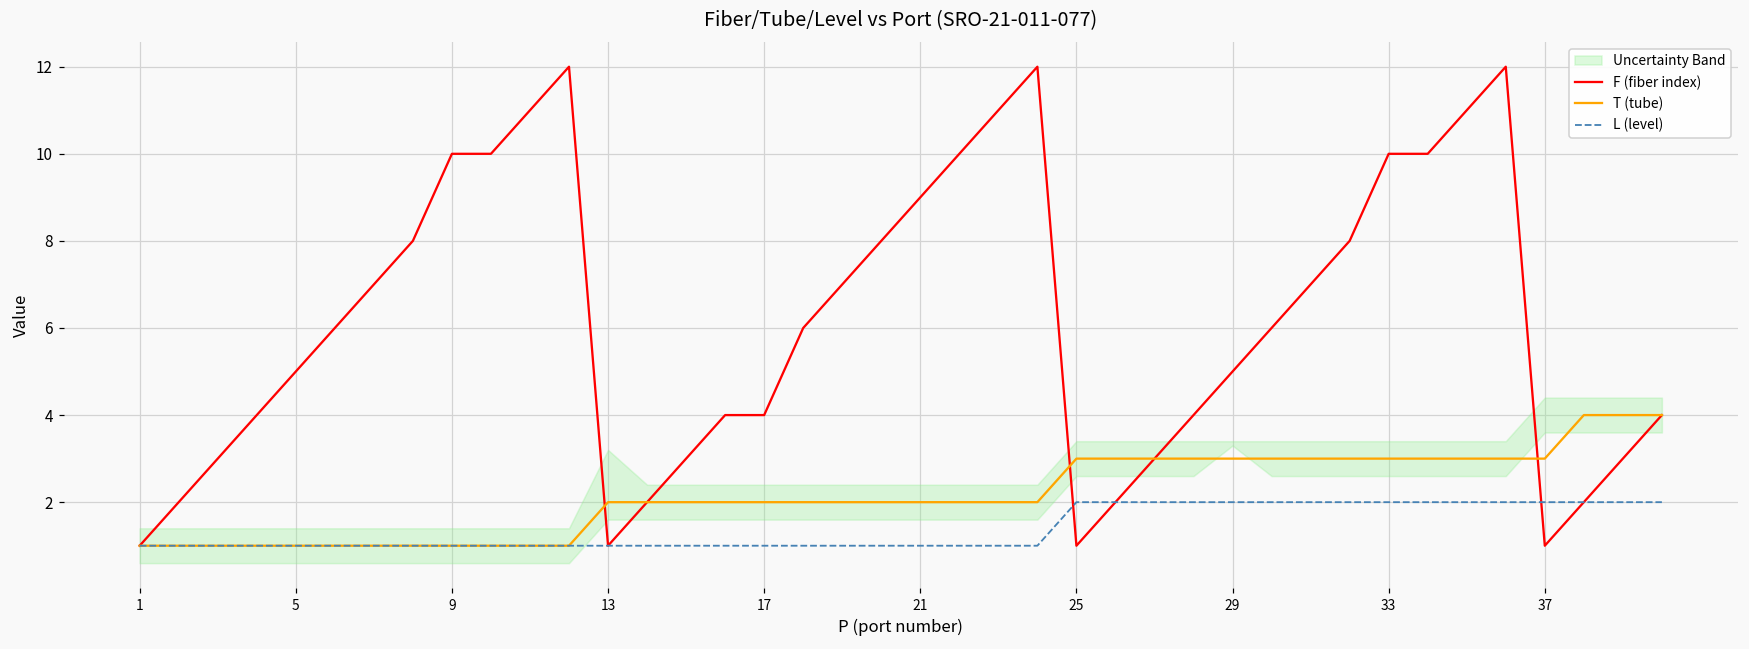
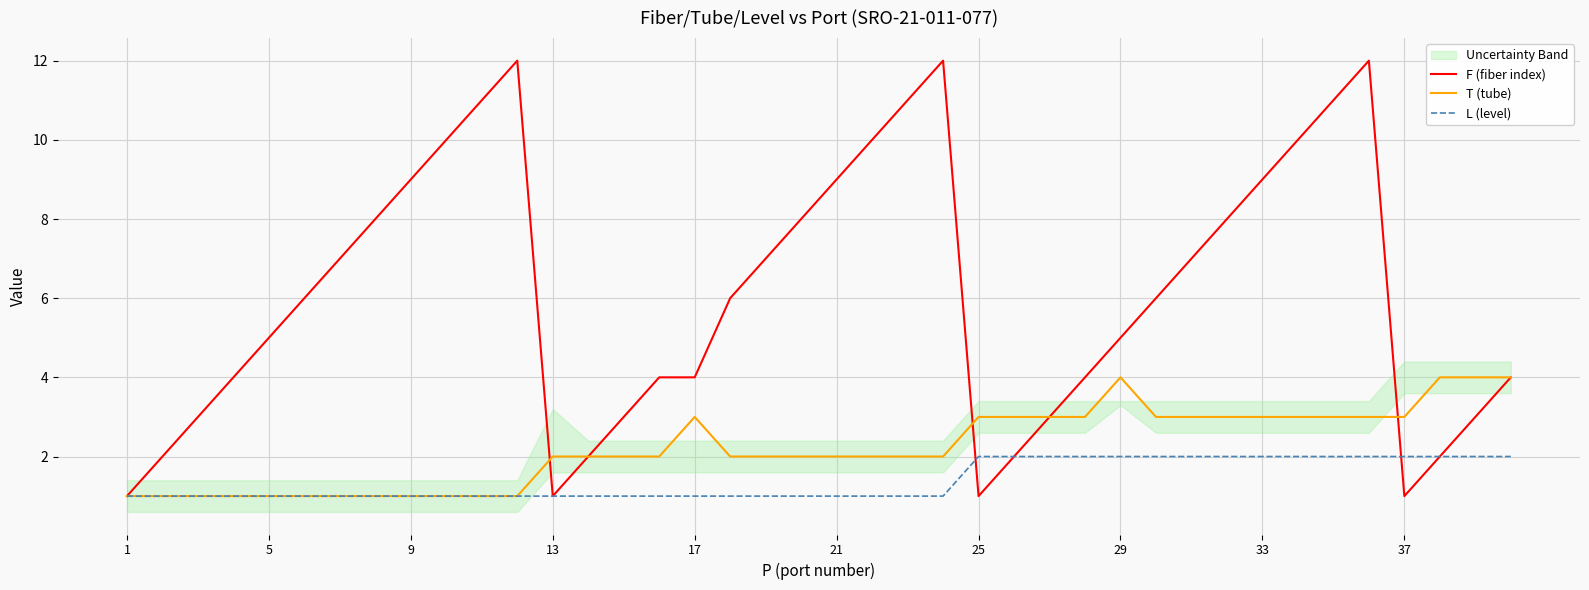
  {
    "F (fiber index)": {
      "5": 5,
-     "9": 10,
+     "9": 9,
      "17": 4,
      "21": 9,
      "25": 1,
      "29": 5,
-     "33": 10,
+     "33": 9,
      "37": 1
    },
    "T (tube)": {
      "13": 2,
-     "17": 2,
+     "17": 3,
      "21": 2,
      "25": 3,
-     "29": 3,
+     "29": 4,
      "33": 3,
      "37": 3
    },
    "L (level)": {
      "17": 1,
      "21": 1,
      "25": 2,
      "29": 2,
      "33": 2,
      "37": 2
    }
  }
